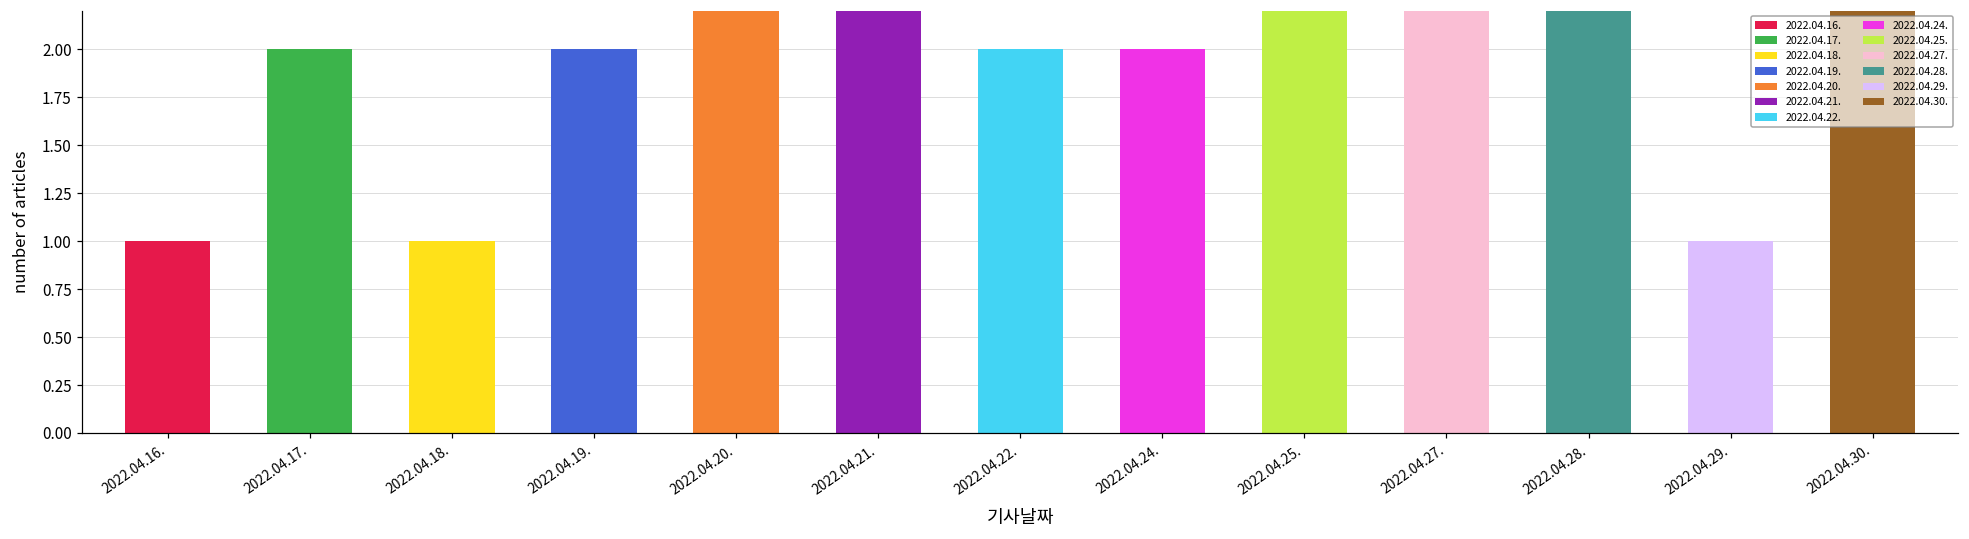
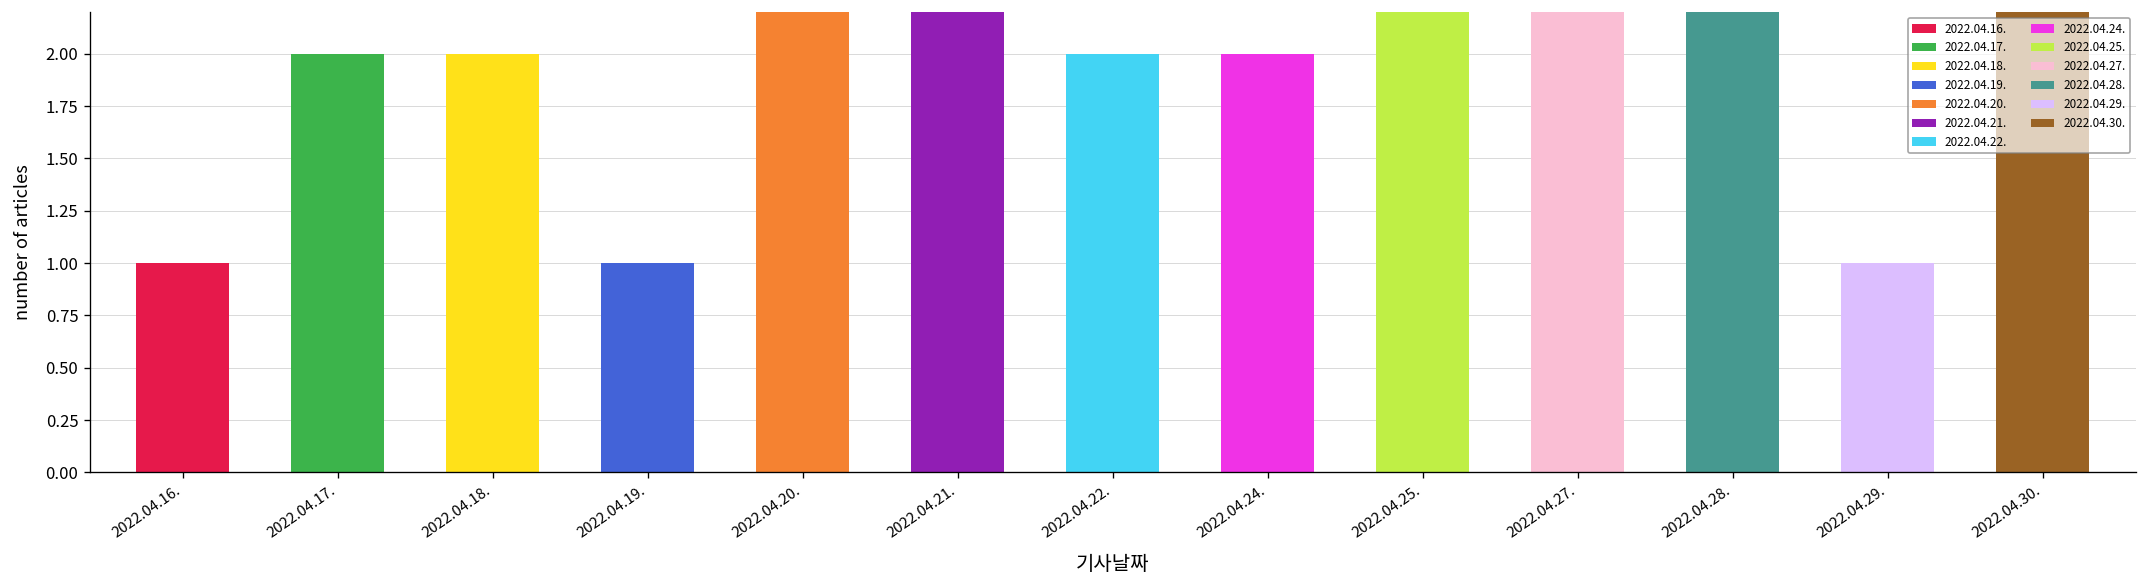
  {
    "2022.04.16.": 1,
    "2022.04.17.": 2,
-   "2022.04.18.": 1,
-   "2022.04.19.": 2,
+   "2022.04.18.": 2,
+   "2022.04.19.": 1,
    "2022.04.22.": 2,
    "2022.04.24.": 2,
    "2022.04.29.": 1
  }
